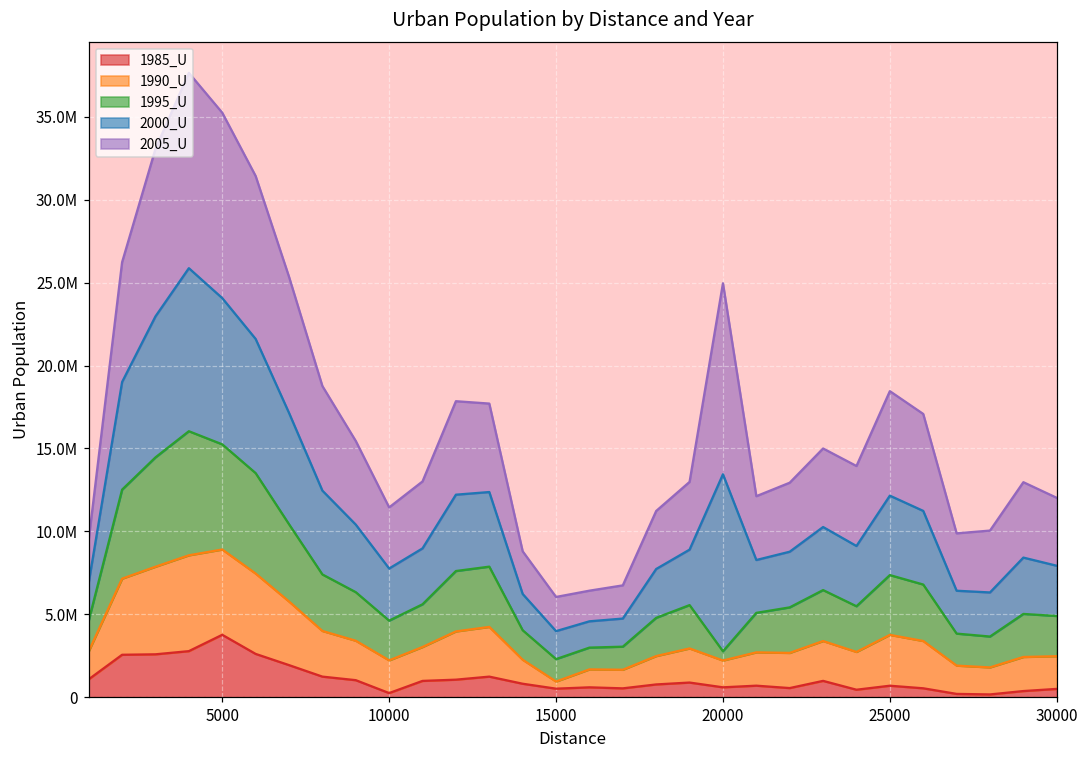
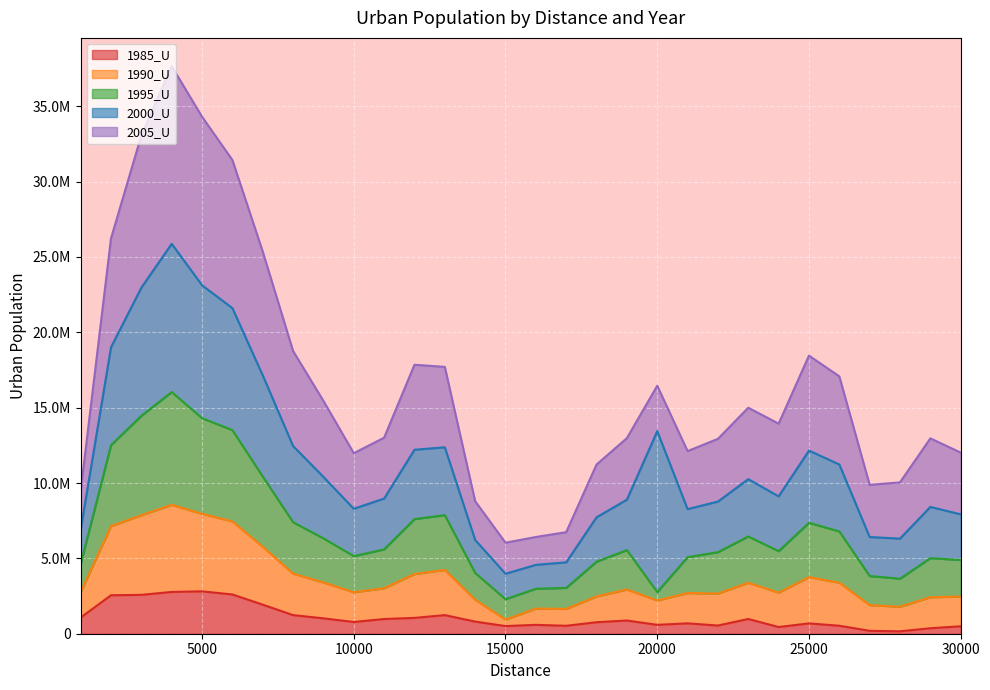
  {
    "1985_U": {
-     "5000": 3800000,
-     "10000": 200000,
+     "5000": 2800000,
+     "10000": 800000,
      "15000": 500000,
      "20000": 600000,
      "25000": 700000,
      "30000": 500000
    },
    "1990_U": {
      "5000": 5100000,
      "10000": 2000000,
      "15000": 400000,
      "20000": 1600000,
      "25000": 3100000,
      "30000": 2000000
    },
    "1995_U": {
      "5000": 6300000,
      "10000": 2400000,
      "15000": 1400000,
      "20000": 600000,
      "25000": 3600000,
      "30000": 2400000
    },
    "2000_U": {
      "5000": 8800000,
      "10000": 3100000,
      "15000": 1700000,
      "20000": 10700000,
      "25000": 4800000,
      "30000": 3000000
    },
    "2005_U": {
      "5000": 11200000,
      "10000": 3700000,
      "15000": 2100000,
-     "20000": 11500000,
+     "20000": 3000000,
      "25000": 6300000,
      "30000": 4100000
    }
  }
